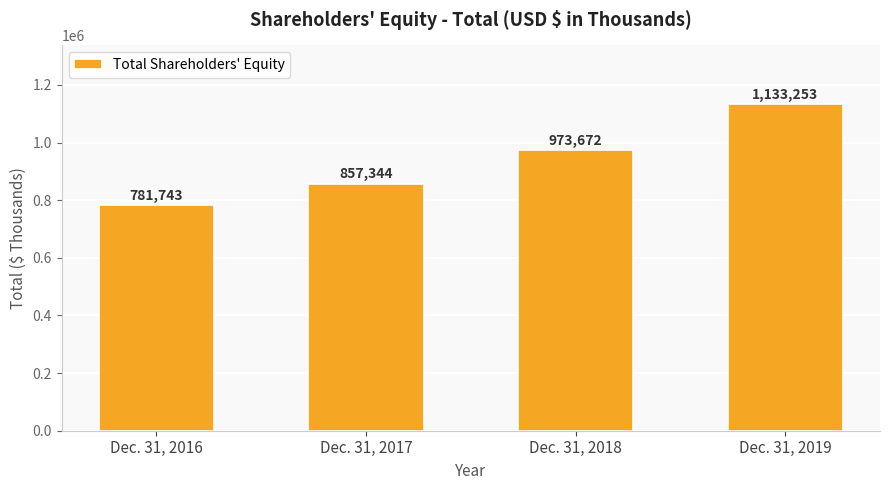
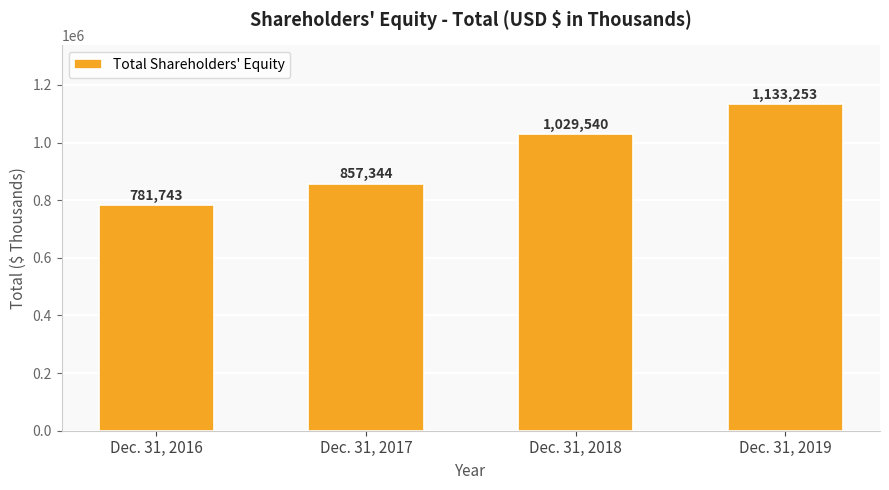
  {
    "Dec. 31, 2016": "781,743",
    "Dec. 31, 2017": "857,344",
-   "Dec. 31, 2018": "973,672",
+   "Dec. 31, 2018": "1,029,540",
    "Dec. 31, 2019": "1,133,253"
  }
